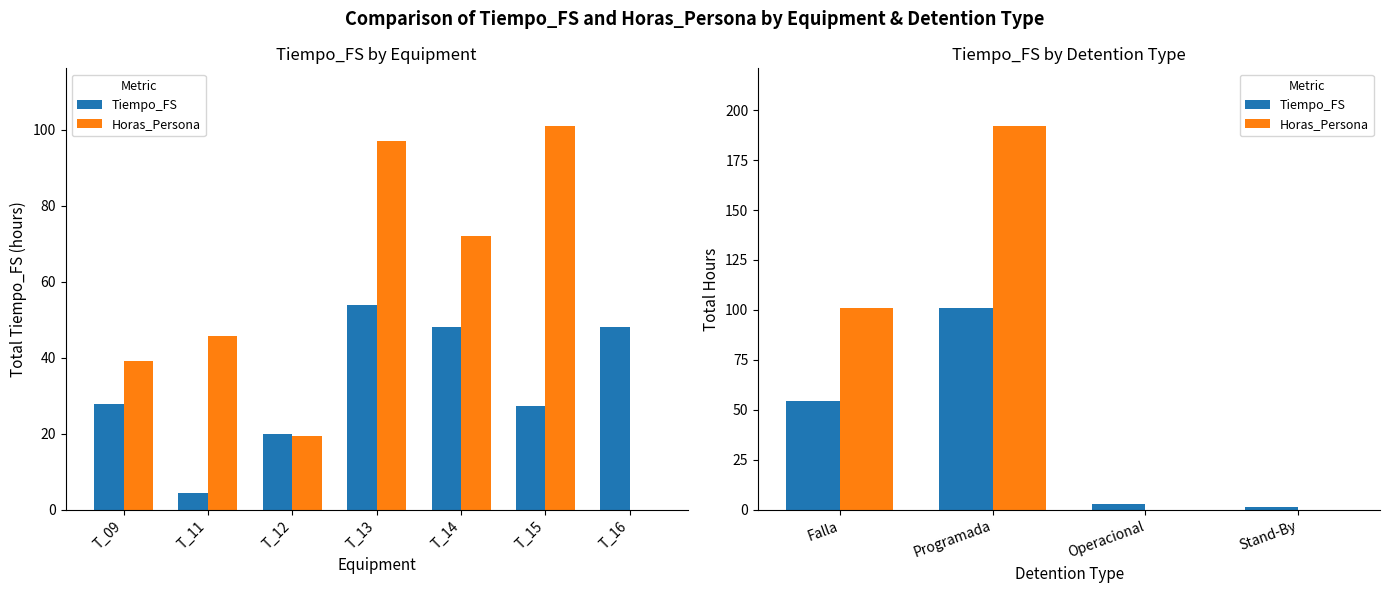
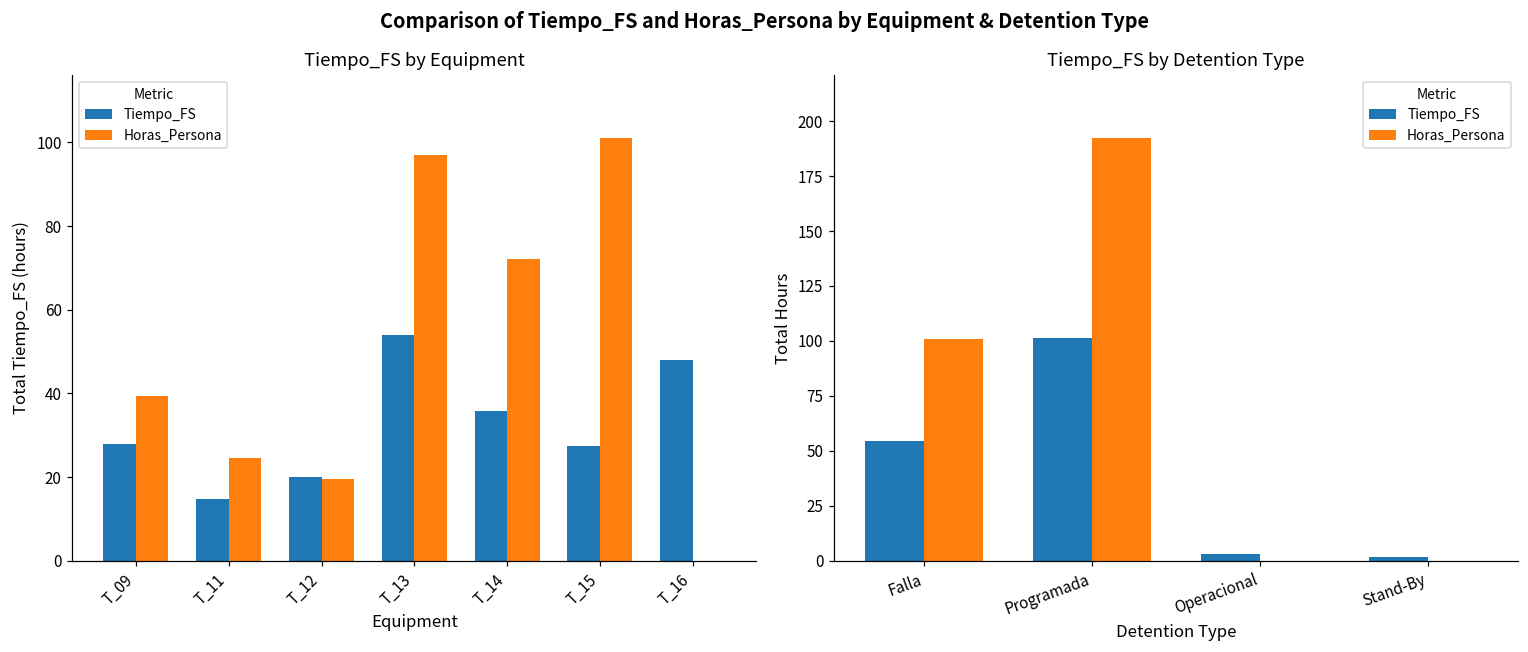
  {
    "Tiempo_FS by Equipment": {
      "Tiempo_FS": {
        "T_09": 28,
-       "T_11": 4,
+       "T_11": 15,
        "T_12": 20,
        "T_13": 54,
-       "T_14": 48,
+       "T_14": 36,
        "T_15": 27,
        "T_16": 48
      },
      "Horas_Persona": {
        "T_09": 39,
-       "T_11": 46,
+       "T_11": 24,
        "T_12": 20,
        "T_13": 97,
        "T_14": 72,
        "T_15": 101,
        "T_16": 0
      }
    },
    "Tiempo_FS by Detention Type": {
      "Tiempo_FS": {
        "Falla": 54,
        "Programada": 101,
        "Operacional": 3,
        "Stand-By": 1
      },
      "Horas_Persona": {
        "Falla": 101,
        "Programada": 192,
        "Operacional": 0,
        "Stand-By": 0
      }
    }
  }
